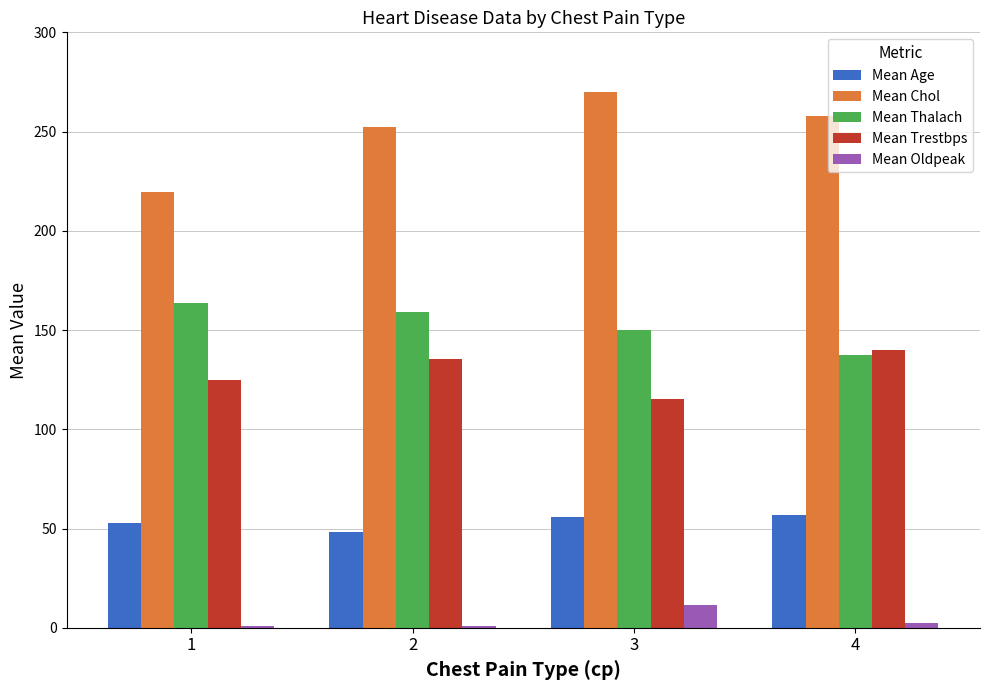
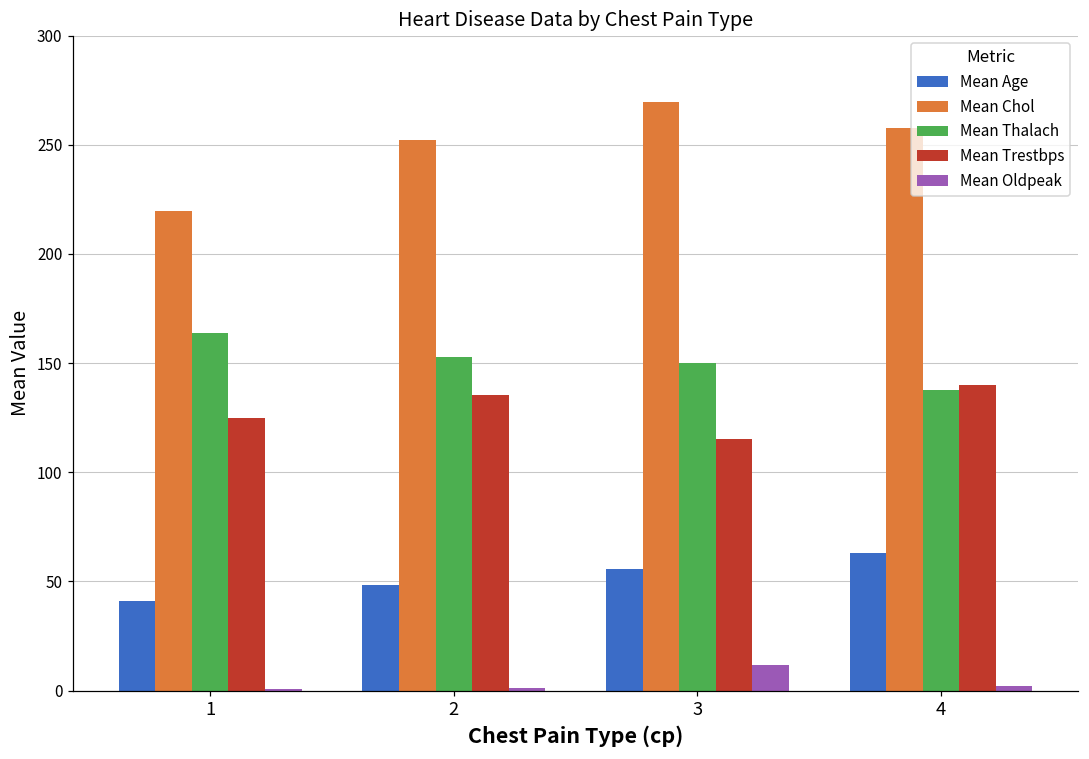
  {
    "Mean Age": {
-     "1": 53,
+     "1": 41,
      "2": 48,
      "3": 56,
-     "4": 57
+     "4": 63
    },
    "Mean Chol": {
      "1": 220,
      "2": 252,
      "3": 270,
      "4": 258
    },
    "Mean Thalach": {
      "1": 164,
-     "2": 159,
+     "2": 153,
      "3": 150,
      "4": 138
    },
    "Mean Trestbps": {
      "1": 125,
      "2": 135,
      "3": 115,
      "4": 140
    },
    "Mean Oldpeak": {
      "3": 12,
      "4": 2
    }
  }
